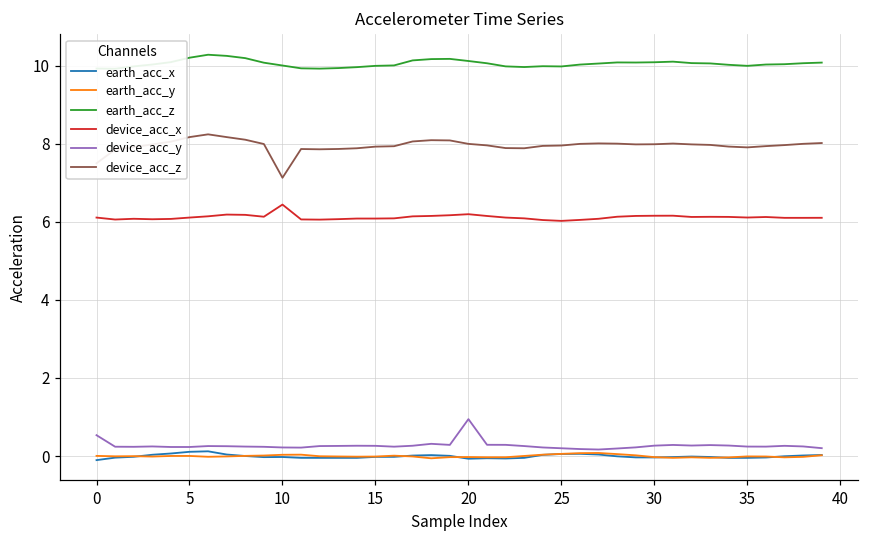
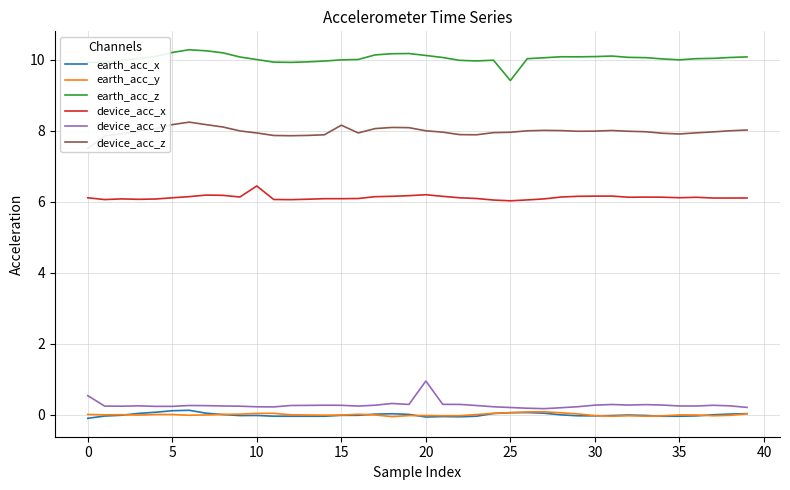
  {
    "earth_acc_x": {
      "0": -0.1,
      "5": 0.1
    },
    "earth_acc_y": {
      "0": 0.0,
      "5": 0.0
    },
    "earth_acc_z": {
      "5": 10.2,
      "10": 10.0,
      "15": 10.0,
      "20": 10.1,
-     "25": 10.0,
+     "25": 9.4,
      "30": 10.1,
      "35": 10.0
    },
    "device_acc_x": {
      "0": 6.1,
      "5": 6.1,
      "10": 6.4,
      "15": 6.1,
      "20": 6.2,
      "25": 6.0,
      "30": 6.2,
      "35": 6.1
    },
    "device_acc_y": {
      "0": 0.5,
      "5": 0.2,
      "10": 0.2,
      "15": 0.3,
      "20": 0.9,
      "25": 0.2,
      "30": 0.3,
      "35": 0.2
    },
    "device_acc_z": {
      "5": 8.2,
-     "10": 7.1,
-     "15": 7.9,
+     "10": 7.9,
+     "15": 8.2,
      "20": 8.0,
      "25": 8.0,
      "30": 8.0,
      "35": 7.9
    }
  }
